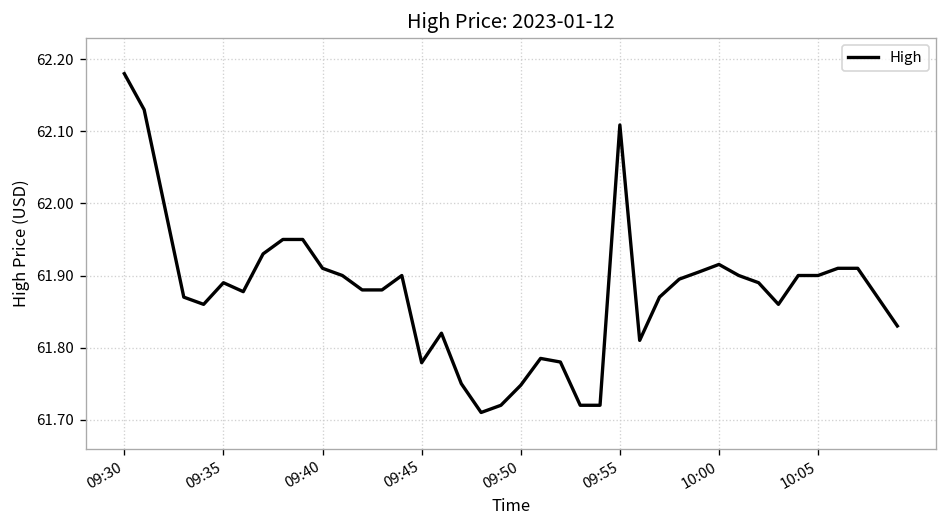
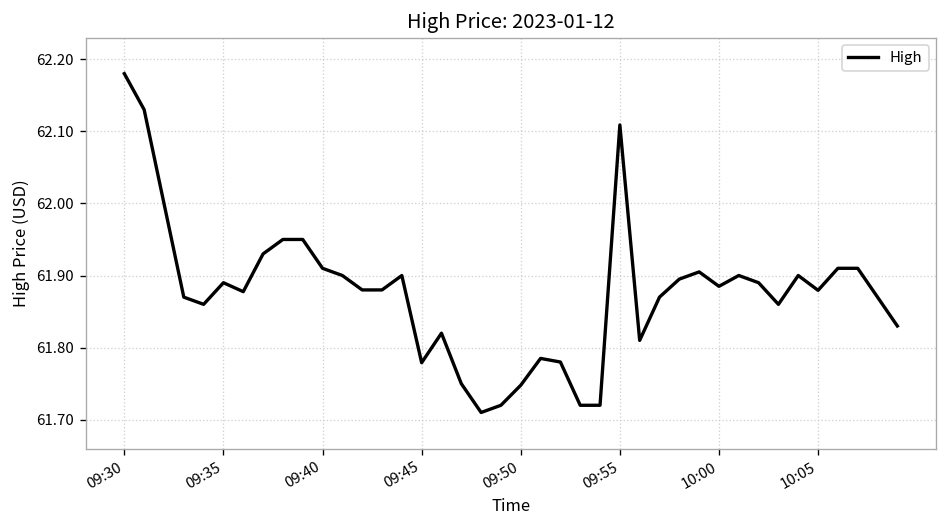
  {
    "09:30": 62.18,
    "09:35": 61.89,
    "09:40": 61.91,
    "09:45": 61.78,
    "09:50": 61.75,
    "09:55": 62.11,
-   "10:00": 61.92,
-   "10:05": 61.90
+   "10:00": 61.88,
+   "10:05": 61.88
  }
